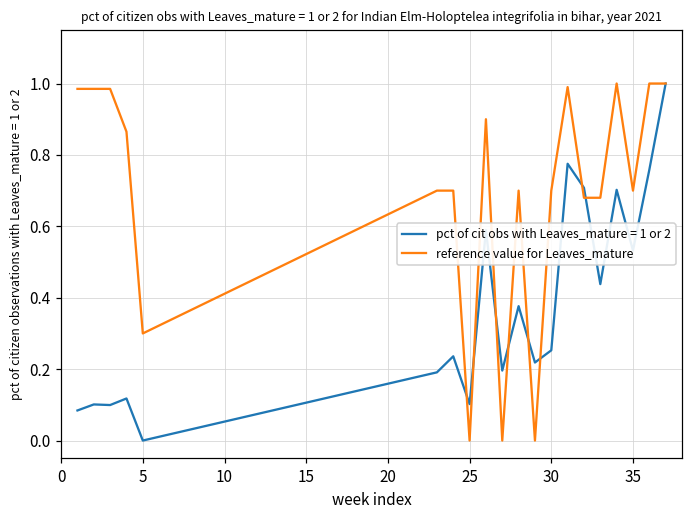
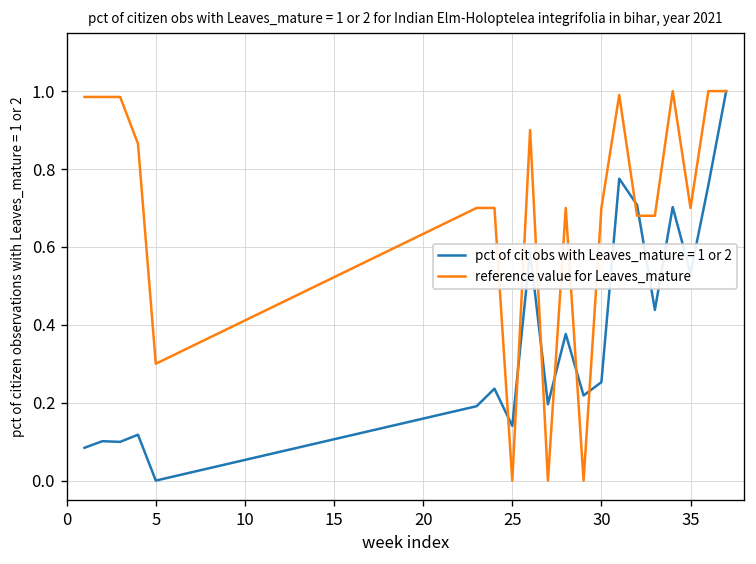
  {
    "pct of cit obs with Leaves_mature = 1 or 2": {
      "5": 0.00,
-     "25": 0.10,
+     "25": 0.14,
      "30": 0.25
    },
    "reference value for Leaves_mature": {
      "5": 0.30,
      "25": 0.00,
      "30": 0.70,
      "35": 0.70
    }
  }
